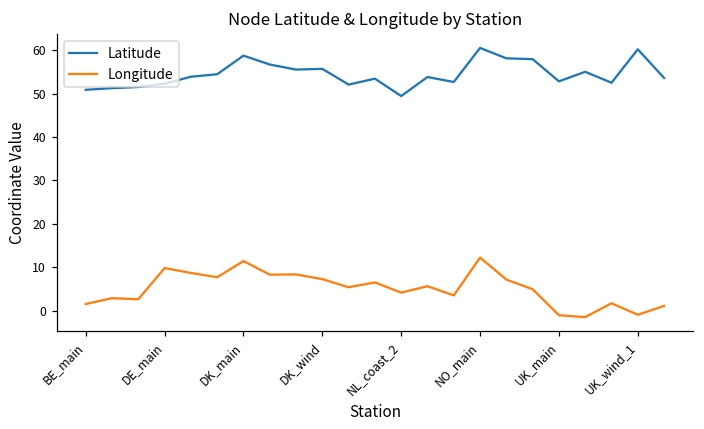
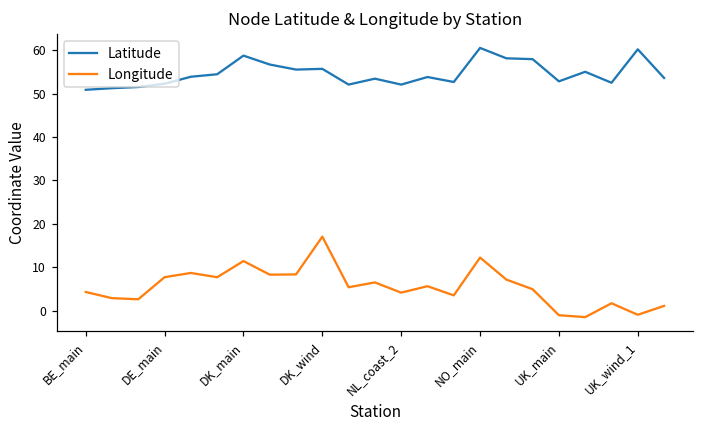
  {
    "Latitude": {
      "BE_main": 51,
      "DK_main": 59,
      "DK_wind": 56,
-     "NL_coast_2": 49,
+     "NL_coast_2": 52,
      "NO_main": 60,
      "UK_main": 53,
      "UK_wind_1": 60
    },
    "Longitude": {
-     "BE_main": 2,
-     "DE_main": 10,
+     "BE_main": 4,
+     "DE_main": 8,
      "DK_main": 11,
-     "DK_wind": 7,
+     "DK_wind": 17,
      "NL_coast_2": 4,
      "NO_main": 12,
      "UK_main": -1,
      "UK_wind_1": -1
    }
  }
